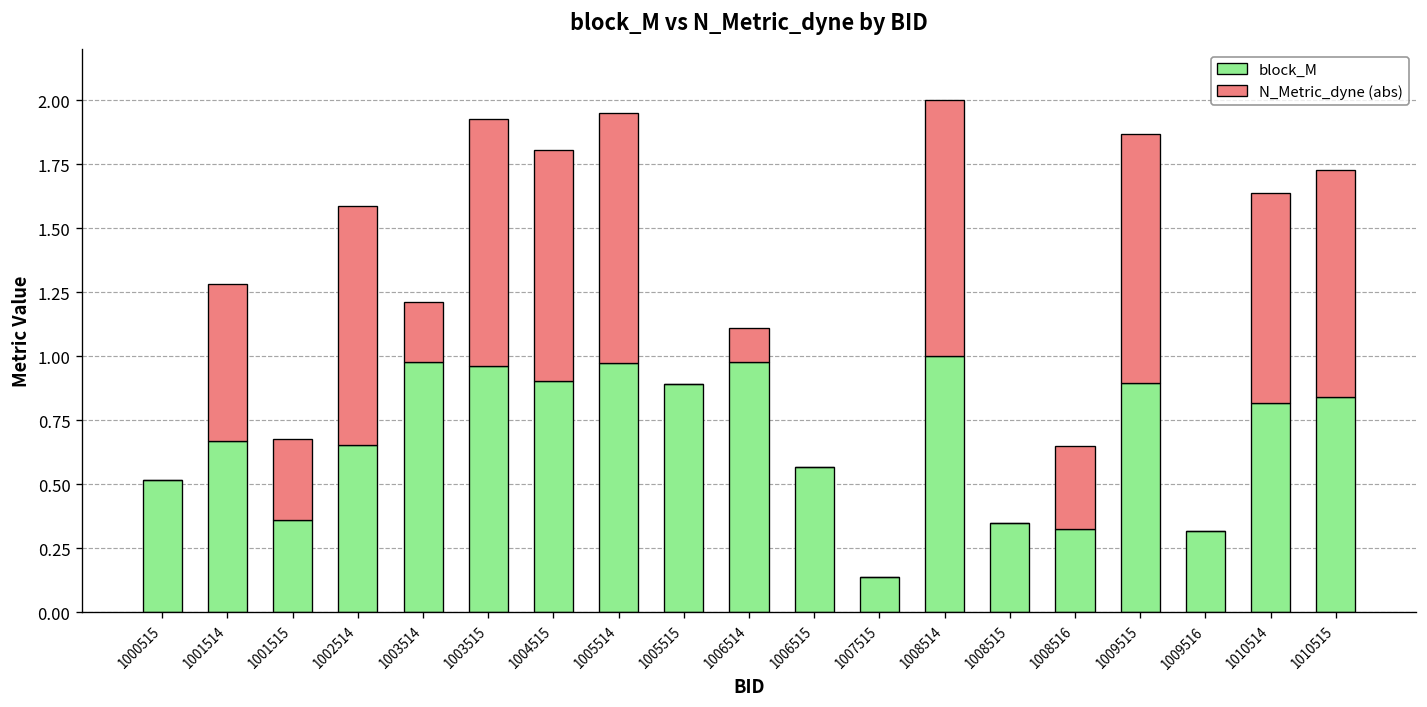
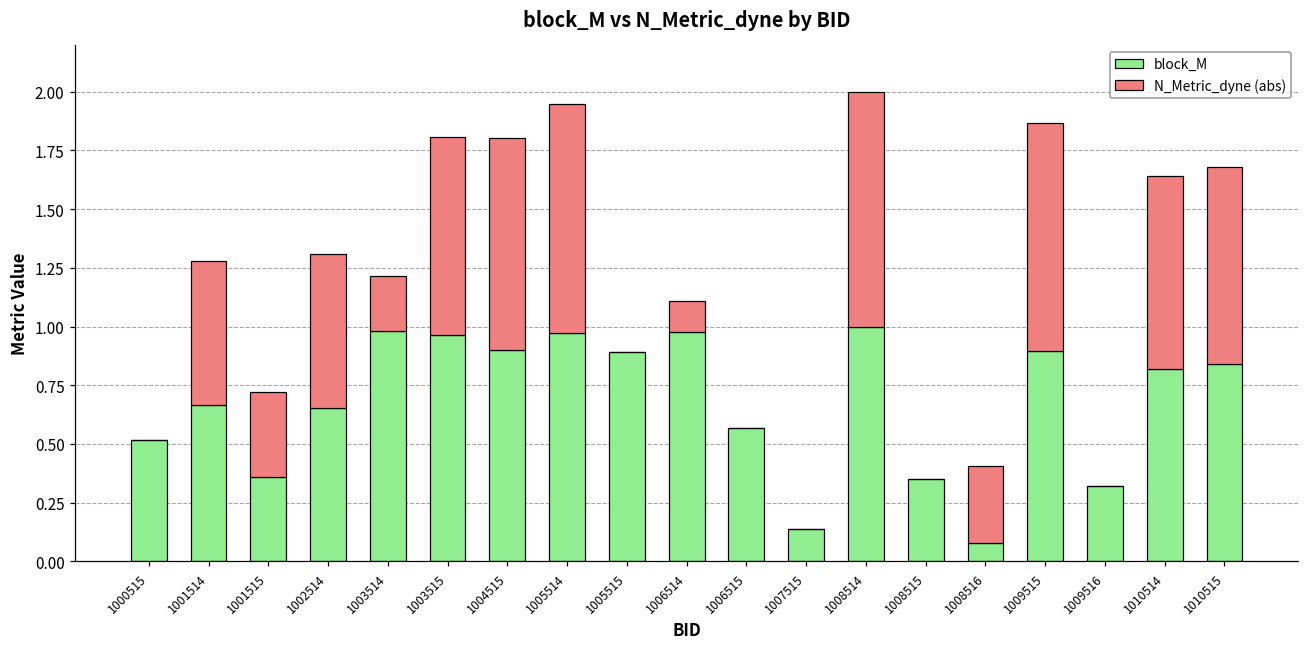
  {
    "block_M": {
      "1000515": 0.52,
      "1001514": 0.67,
      "1001515": 0.36,
      "1002514": 0.65,
      "1003514": 0.98,
      "1003515": 0.96,
      "1004515": 0.90,
      "1005514": 0.97,
      "1005515": 0.89,
      "1006514": 0.98,
      "1006515": 0.57,
      "1007515": 0.14,
      "1008514": 1.00,
      "1008515": 0.35,
-     "1008516": 0.32,
+     "1008516": 0.08,
      "1009515": 0.90,
      "1009516": 0.32,
      "1010514": 0.82,
      "1010515": 0.84
    },
    "N_Metric_dyne (abs)": {
      "1000515": 0.00,
      "1001514": 0.61,
-     "1001515": 0.32,
-     "1002514": 0.93,
+     "1001515": 0.36,
+     "1002514": 0.65,
      "1003514": 0.23,
-     "1003515": 0.96,
+     "1003515": 0.85,
      "1004515": 0.90,
      "1005514": 0.97,
      "1005515": 0.00,
      "1006514": 0.13,
      "1006515": 0.00,
      "1007515": 0.00,
      "1008514": 1.00,
      "1008515": 0.00,
      "1008516": 0.32,
      "1009515": 0.97,
      "1009516": 0.00,
      "1010514": 0.82,
-     "1010515": 0.89
+     "1010515": 0.84
    }
  }
